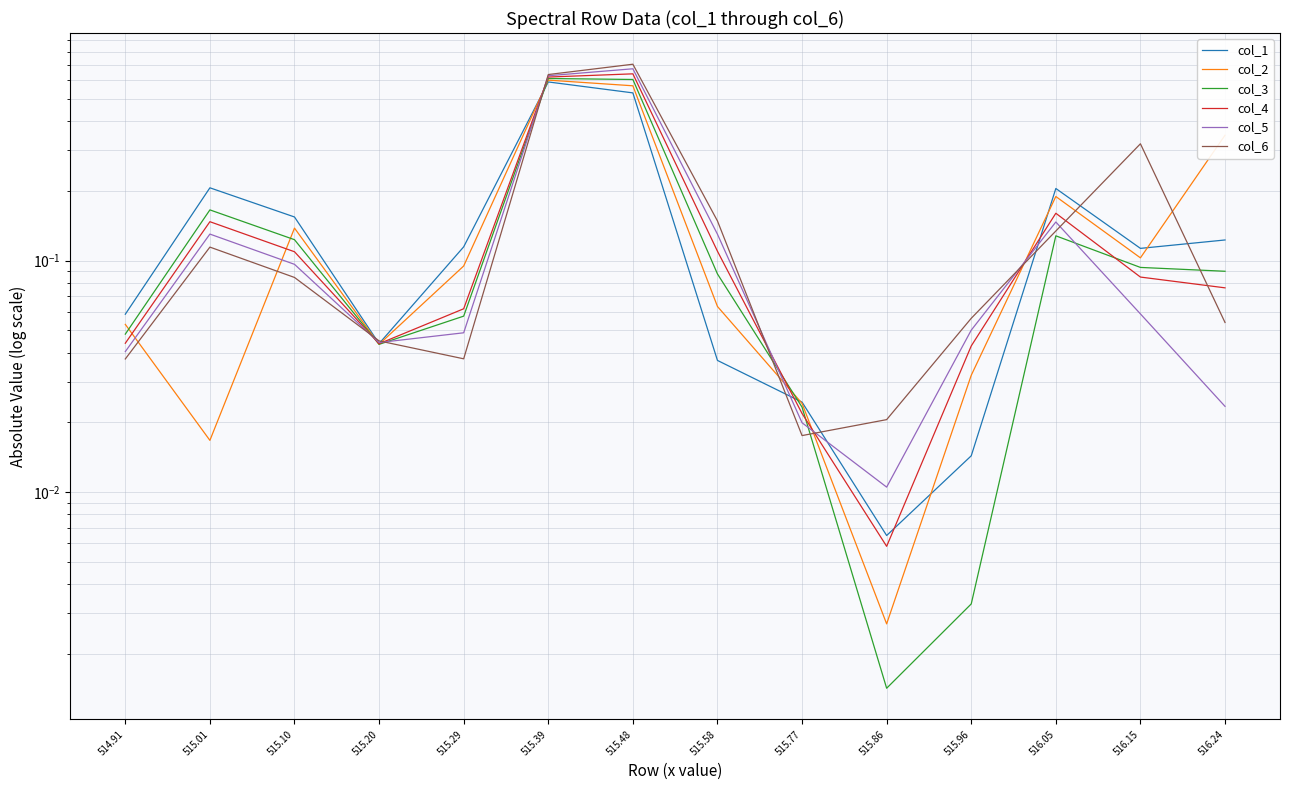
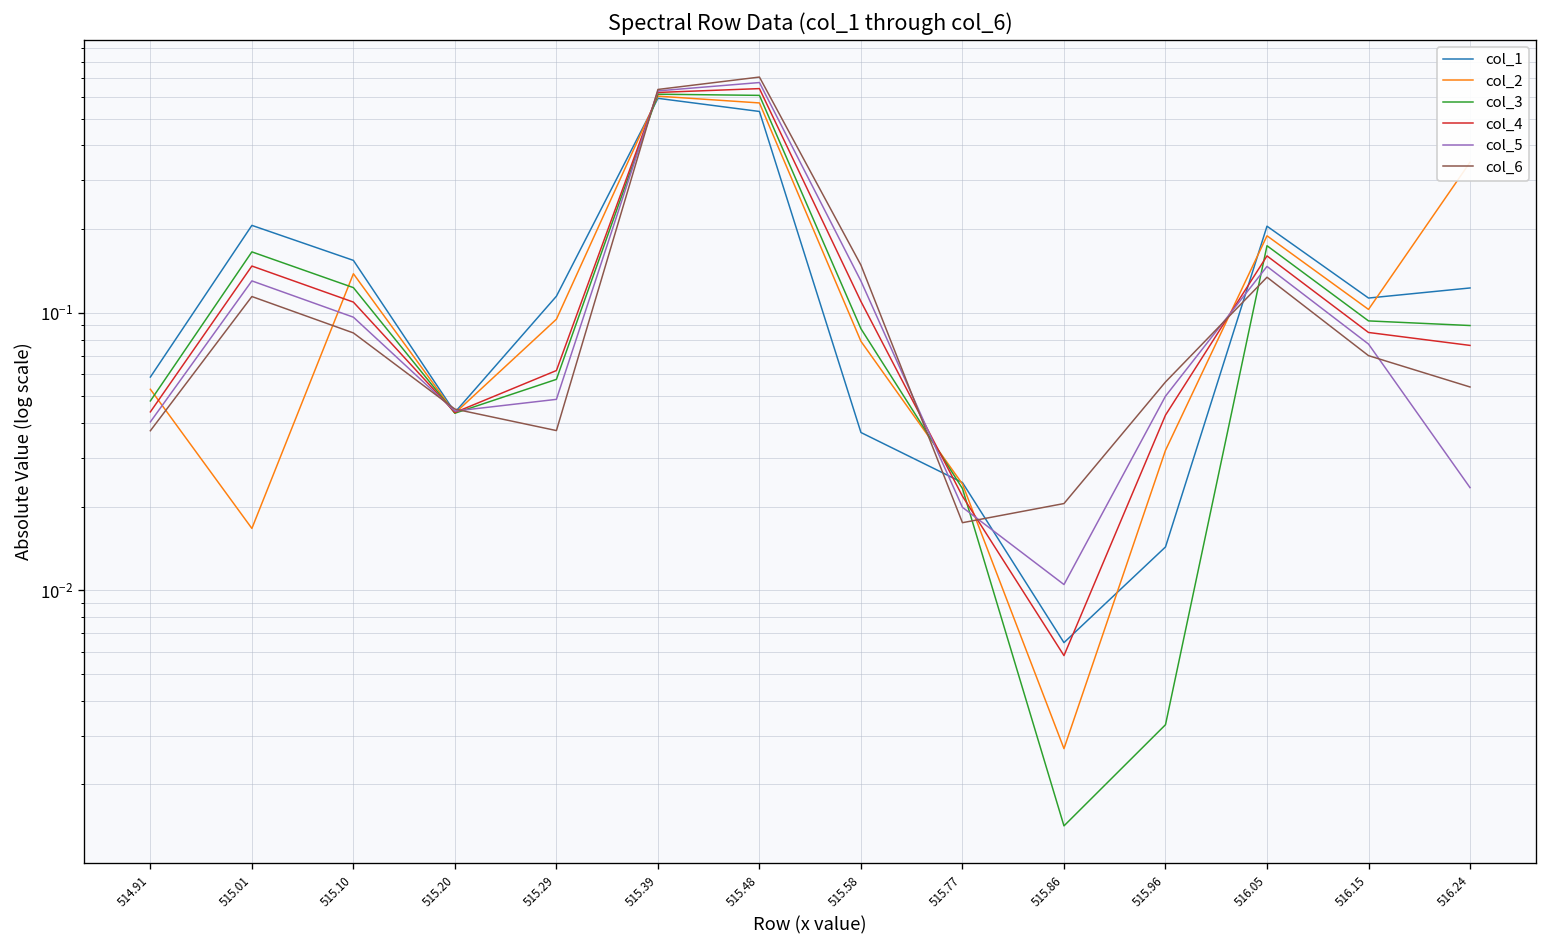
  {
    "col_1": {
      "514.91": 0.059,
      "515.01": 0.21,
      "515.10": 0.15,
      "515.29": 0.11,
      "515.48": 0.53,
      "515.58": 0.037,
      "515.86": 0.0065,
      "515.96": 0.014,
      "516.05": 0.20,
      "516.15": 0.11,
      "516.24": 0.12
    },
    "col_2": {
      "514.91": 0.053,
      "515.01": 0.017,
      "515.10": 0.14,
      "515.29": 0.095,
      "515.48": 0.57,
-     "515.58": 0.063,
+     "515.58": 0.079,
      "515.86": 0.0027,
      "515.96": 0.032,
      "516.05": 0.19,
      "516.15": 0.10
    },
    "col_3": {
      "514.91": 0.048,
      "515.01": 0.17,
      "515.10": 0.12,
      "515.29": 0.058,
      "515.48": 0.61,
      "515.58": 0.088,
      "515.77": 0.023,
      "515.86": 0.0014,
      "515.96": 0.0033,
-     "516.05": 0.13,
+     "516.05": 0.17,
      "516.15": 0.093,
      "516.24": 0.09
    },
    "col_4": {
      "514.91": 0.044,
      "515.01": 0.15,
      "515.10": 0.11,
      "515.29": 0.062,
      "515.48": 0.64,
      "515.58": 0.11,
      "515.77": 0.022,
      "515.86": 0.0058,
      "515.96": 0.043,
      "516.05": 0.16,
      "516.15": 0.085,
      "516.24": 0.076
    },
    "col_5": {
      "514.91": 0.040,
      "515.01": 0.13,
      "515.10": 0.096,
      "515.29": 0.049,
      "515.48": 0.67,
      "515.58": 0.13,
      "515.77": 0.020,
      "515.86": 0.010,
      "515.96": 0.050,
      "516.05": 0.15,
-     "516.15": 0.059,
+     "516.15": 0.077,
      "516.24": 0.023
    },
    "col_6": {
      "514.91": 0.038,
      "515.01": 0.11,
      "515.10": 0.085,
      "515.29": 0.038,
      "515.48": 0.71,
      "515.58": 0.15,
      "515.77": 0.018,
      "515.86": 0.021,
      "515.96": 0.056,
      "516.05": 0.13,
-     "516.15": 0.32,
+     "516.15": 0.070,
      "516.24": 0.054
    }
  }
